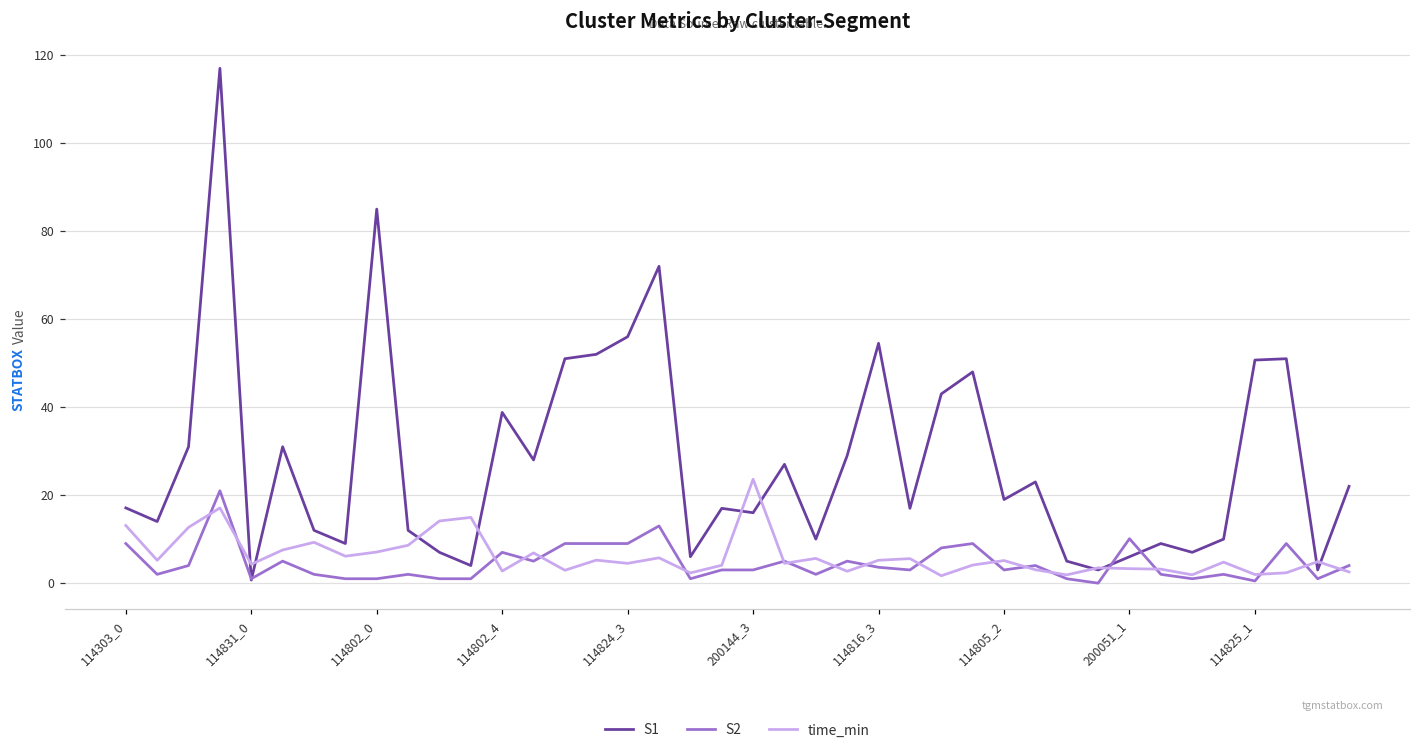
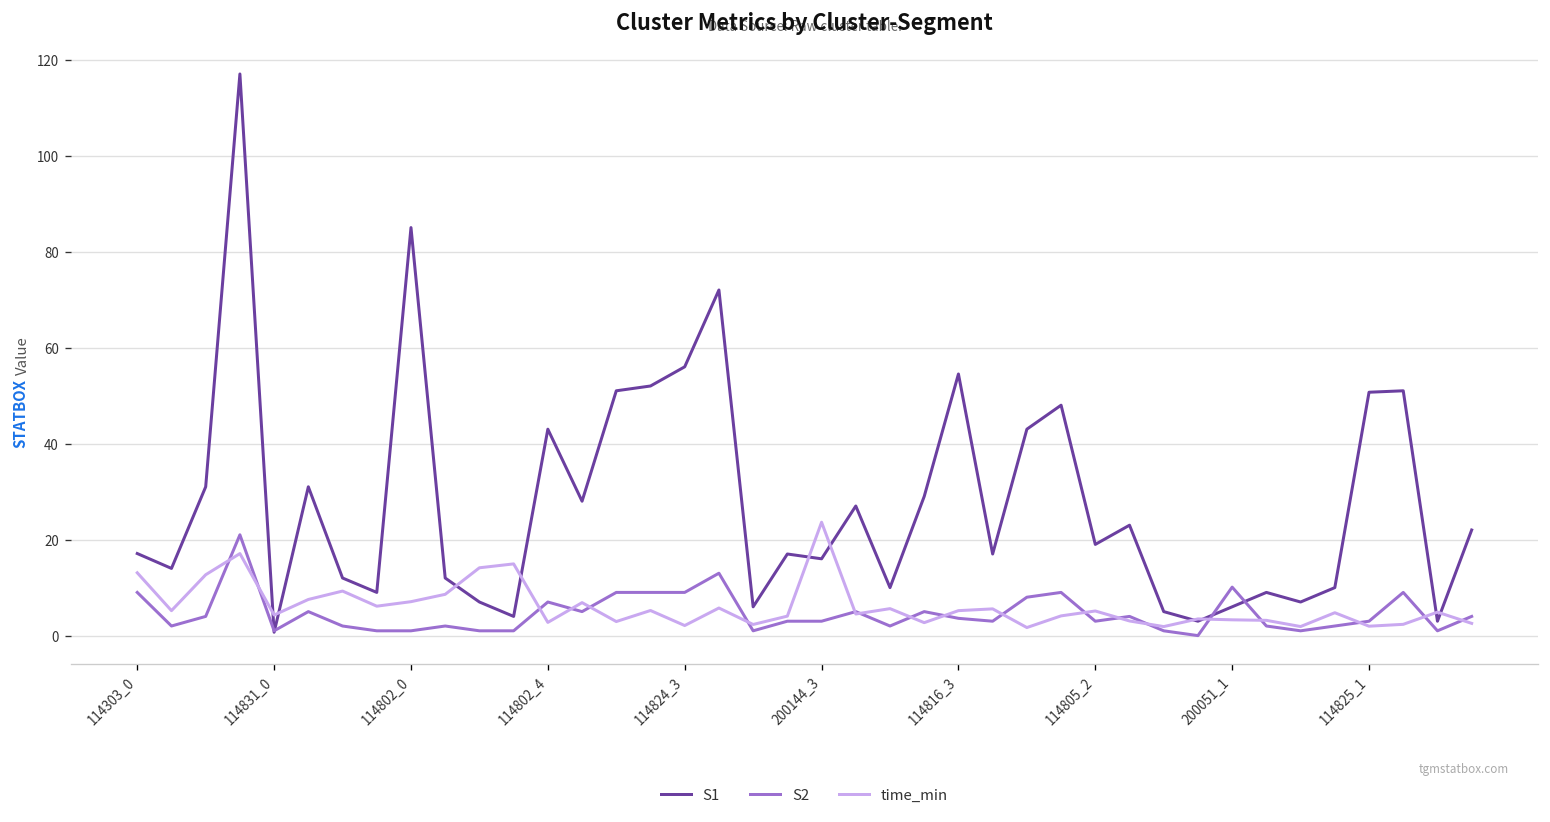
  {
    "S1": {
      "114303_0": 17,
      "114802_0": 85,
-     "114802_4": 39,
+     "114802_4": 43,
      "114824_3": 56,
      "200144_3": 16,
      "114816_3": 55,
      "114805_2": 19,
      "200051_1": 6,
      "114825_1": 51
    },
    "S2": {
      "114303_0": 9,
      "114802_0": 1,
      "114802_4": 7,
      "114824_3": 9,
      "200144_3": 3,
      "114816_3": 4,
      "114805_2": 3,
      "200051_1": 10,
-     "114825_1": 1
+     "114825_1": 3
    },
    "time_min": {
      "114303_0": 13,
      "114831_0": 4,
      "114802_0": 7,
      "114802_4": 3,
-     "114824_3": 5,
+     "114824_3": 2,
      "200144_3": 24,
      "114816_3": 5,
      "114805_2": 5,
      "200051_1": 3,
      "114825_1": 2
    }
  }
